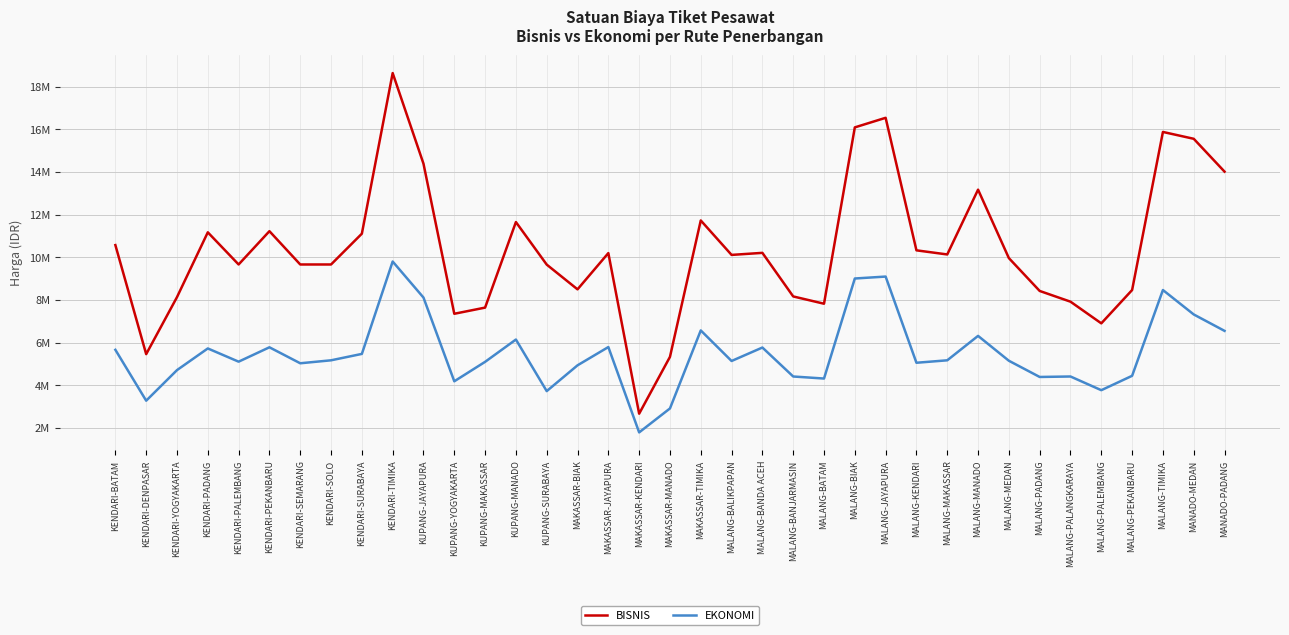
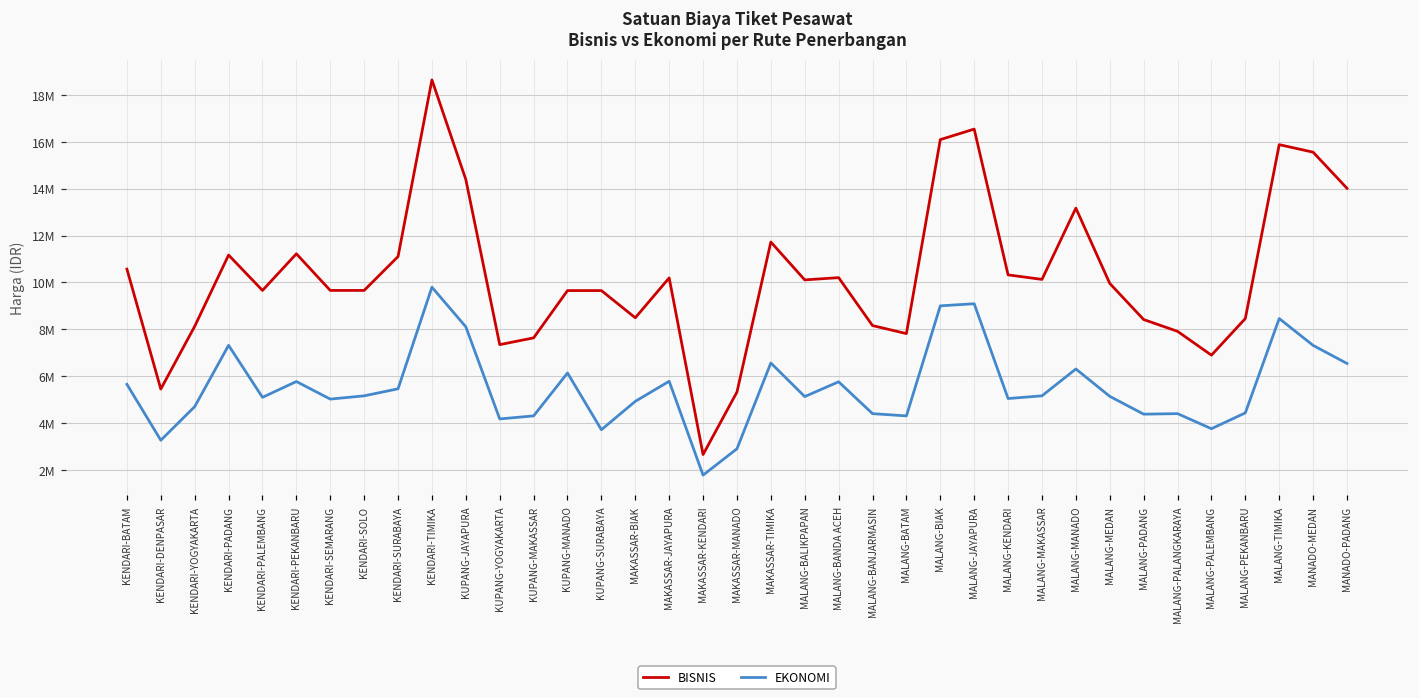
  {
    "BISNIS": {
      "KENDARI-BATAM": 10600000,
      "KENDARI-DENPASAR": 5500000,
      "KENDARI-YOGYAKARTA": 8100000,
      "KENDARI-PADANG": 11200000,
      "KENDARI-PALEMBANG": 9700000,
      "KENDARI-PEKANBARU": 11200000,
      "KENDARI-SEMARANG": 9700000,
      "KENDARI-SOLO": 9700000,
      "KENDARI-SURABAYA": 11100000,
      "KENDARI-TIMIKA": 18600000,
      "KUPANG-JAYAPURA": 14400000,
      "KUPANG-YOGYAKARTA": 7300000,
      "KUPANG-MAKASSAR": 7600000,
-     "KUPANG-MANADO": 11600000,
+     "KUPANG-MANADO": 9700000,
      "KUPANG-SURABAYA": 9700000,
      "MAKASSAR-BIAK": 8500000,
      "MAKASSAR-JAYAPURA": 10200000,
      "MAKASSAR-KENDARI": 2700000,
      "MAKASSAR-MANADO": 5300000,
      "MAKASSAR-TIMIKA": 11700000,
      "MALANG-BALIKPAPAN": 10100000,
      "MALANG-BANDA ACEH": 10200000,
      "MALANG-BANJARMASIN": 8200000,
      "MALANG-BATAM": 7800000,
      "MALANG-BIAK": 16100000,
      "MALANG-JAYAPURA": 16500000,
      "MALANG-KENDARI": 10300000,
      "MALANG-MAKASSAR": 10100000,
      "MALANG-MANADO": 13200000,
      "MALANG-MEDAN": 10000000,
      "MALANG-PADANG": 8400000,
      "MALANG-PALANGKARAYA": 7900000,
      "MALANG-PALEMBANG": 6900000,
      "MALANG-PEKANBARU": 8500000,
      "MALANG-TIMIKA": 15900000,
      "MANADO-MEDAN": 15600000,
      "MANADO-PADANG": 14000000
    },
    "EKONOMI": {
      "KENDARI-BATAM": 5700000,
      "KENDARI-DENPASAR": 3300000,
      "KENDARI-YOGYAKARTA": 4700000,
-     "KENDARI-PADANG": 5700000,
+     "KENDARI-PADANG": 7300000,
      "KENDARI-PALEMBANG": 5100000,
      "KENDARI-PEKANBARU": 5800000,
      "KENDARI-SEMARANG": 5000000,
      "KENDARI-SOLO": 5200000,
      "KENDARI-SURABAYA": 5500000,
      "KENDARI-TIMIKA": 9800000,
      "KUPANG-JAYAPURA": 8100000,
      "KUPANG-YOGYAKARTA": 4200000,
-     "KUPANG-MAKASSAR": 5100000,
+     "KUPANG-MAKASSAR": 4300000,
      "KUPANG-MANADO": 6100000,
      "KUPANG-SURABAYA": 3700000,
      "MAKASSAR-BIAK": 4900000,
      "MAKASSAR-JAYAPURA": 5800000,
      "MAKASSAR-KENDARI": 1800000,
      "MAKASSAR-MANADO": 2900000,
      "MAKASSAR-TIMIKA": 6600000,
      "MALANG-BALIKPAPAN": 5100000,
      "MALANG-BANDA ACEH": 5800000,
      "MALANG-BANJARMASIN": 4400000,
      "MALANG-BATAM": 4300000,
      "MALANG-BIAK": 9000000,
      "MALANG-JAYAPURA": 9100000,
      "MALANG-KENDARI": 5100000,
      "MALANG-MAKASSAR": 5200000,
      "MALANG-MANADO": 6300000,
      "MALANG-MEDAN": 5100000,
      "MALANG-PADANG": 4400000,
      "MALANG-PALANGKARAYA": 4400000,
      "MALANG-PALEMBANG": 3800000,
      "MALANG-PEKANBARU": 4400000,
      "MALANG-TIMIKA": 8500000,
      "MANADO-MEDAN": 7300000,
      "MANADO-PADANG": 6500000
    }
  }
